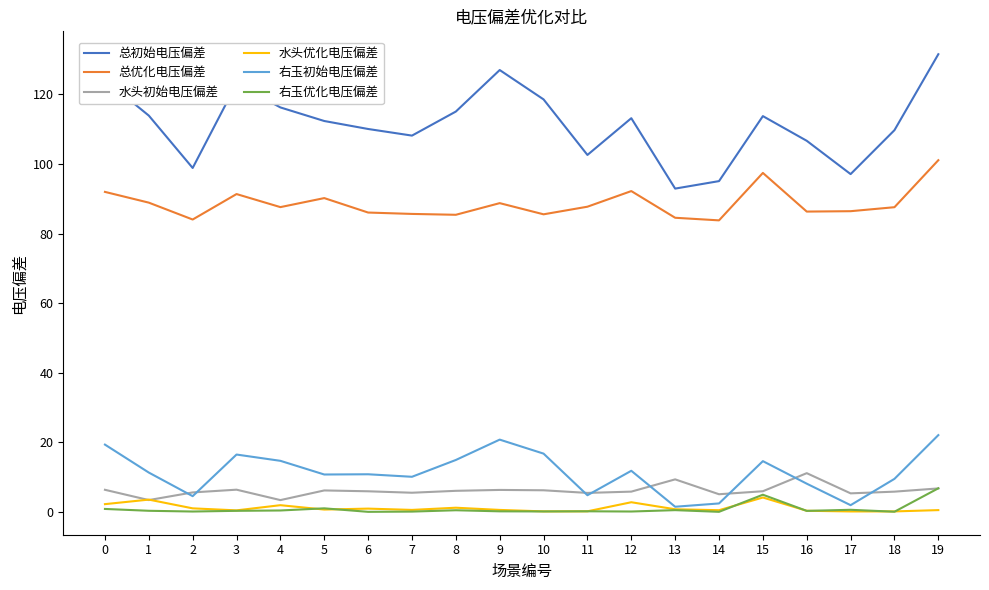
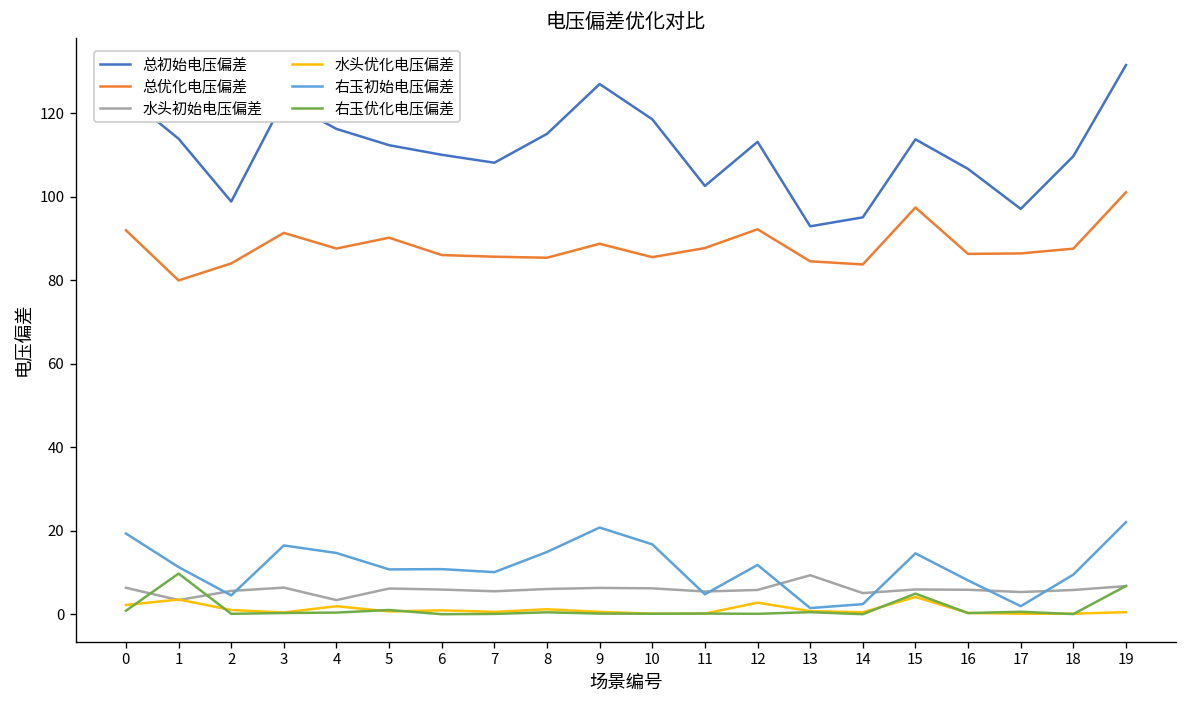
  {
    "总优化电压偏差": {
      "0": 92,
-     "1": 89,
+     "1": 80,
      "2": 84,
      "3": 91,
      "4": 88,
      "5": 90,
      "6": 86,
      "7": 86,
      "8": 85,
      "9": 89,
      "10": 86,
      "11": 88,
      "12": 92,
      "13": 85,
      "14": 84,
      "15": 97,
      "16": 86,
      "17": 86,
      "18": 88,
      "19": 101
    },
    "水头初始电压偏差": {
      "0": 6,
      "2": 6,
      "3": 6,
      "4": 3,
      "5": 6,
      "6": 6,
      "7": 6,
      "8": 6,
      "9": 6,
      "10": 6,
      "12": 6,
      "13": 9,
      "14": 5,
      "15": 6,
-     "16": 11,
+     "16": 6,
      "17": 5,
      "18": 6
    },
    "水头优化电压偏差": {
      "0": 2,
      "2": 1,
      "4": 2,
      "6": 1,
      "8": 1,
      "12": 3,
      "15": 4,
      "19": 1
    },
    "右玉优化电压偏差": {
      "0": 1,
-     "1": 0,
+     "1": 10,
      "2": 0,
      "4": 0,
      "6": 0,
      "8": 0,
      "12": 0,
      "15": 5
    }
  }
